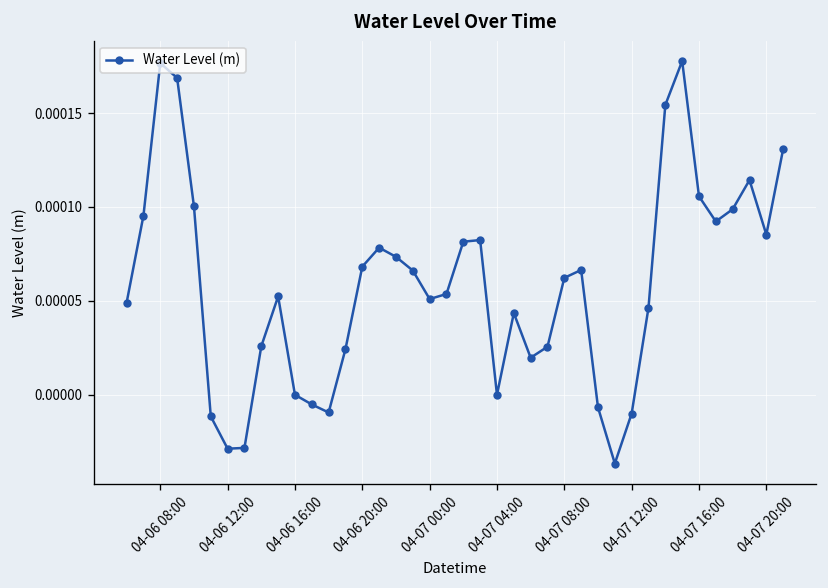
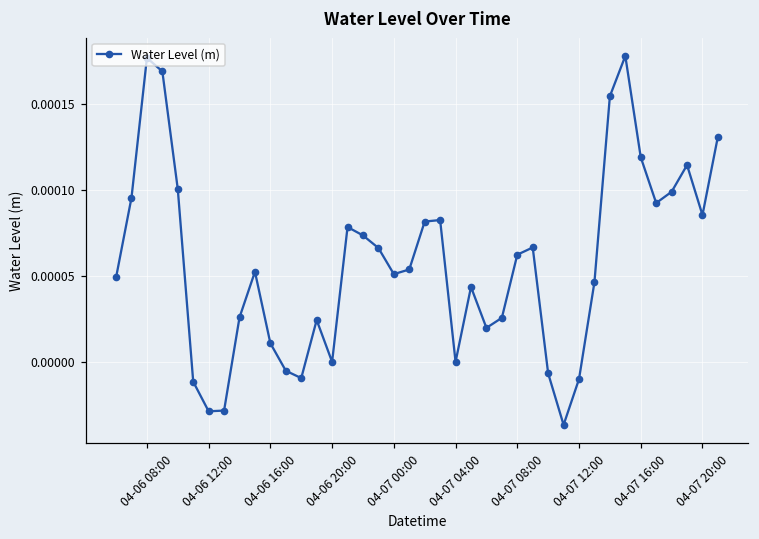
  {
    "04-06 12:00": -0.000029,
-   "04-06 16:00": 0.00000,
-   "04-06 20:00": 0.0001,
+   "04-06 16:00": 0.00001,
+   "04-06 20:00": 0.0000,
    "04-07 00:00": 0.000051,
    "04-07 04:00": 0.000000,
    "04-07 08:00": 0.000062,
    "04-07 12:00": -0.000010,
-   "04-07 16:00": 0.000106,
+   "04-07 16:00": 0.000119,
    "04-07 20:00": 0.000085
  }
